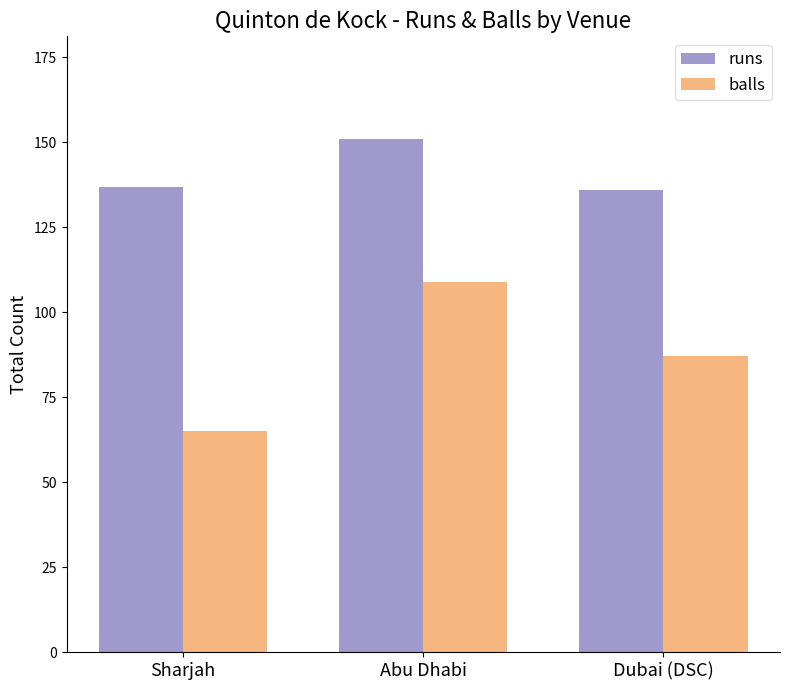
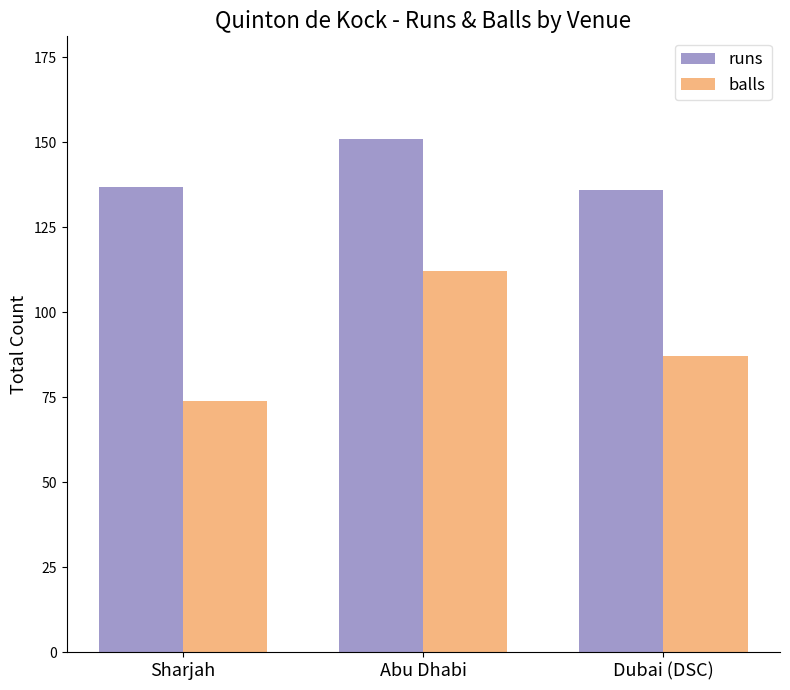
  {
    "runs": {
      "Sharjah": 137,
      "Abu Dhabi": 151,
      "Dubai (DSC)": 136
    },
    "balls": {
-     "Sharjah": 65,
-     "Abu Dhabi": 109,
+     "Sharjah": 74,
+     "Abu Dhabi": 112,
      "Dubai (DSC)": 87
    }
  }
